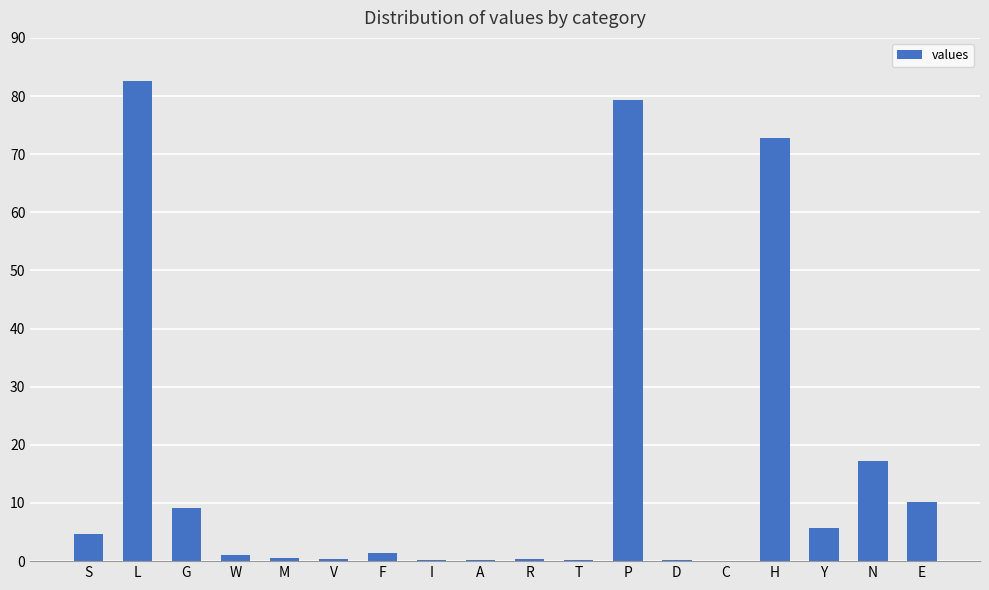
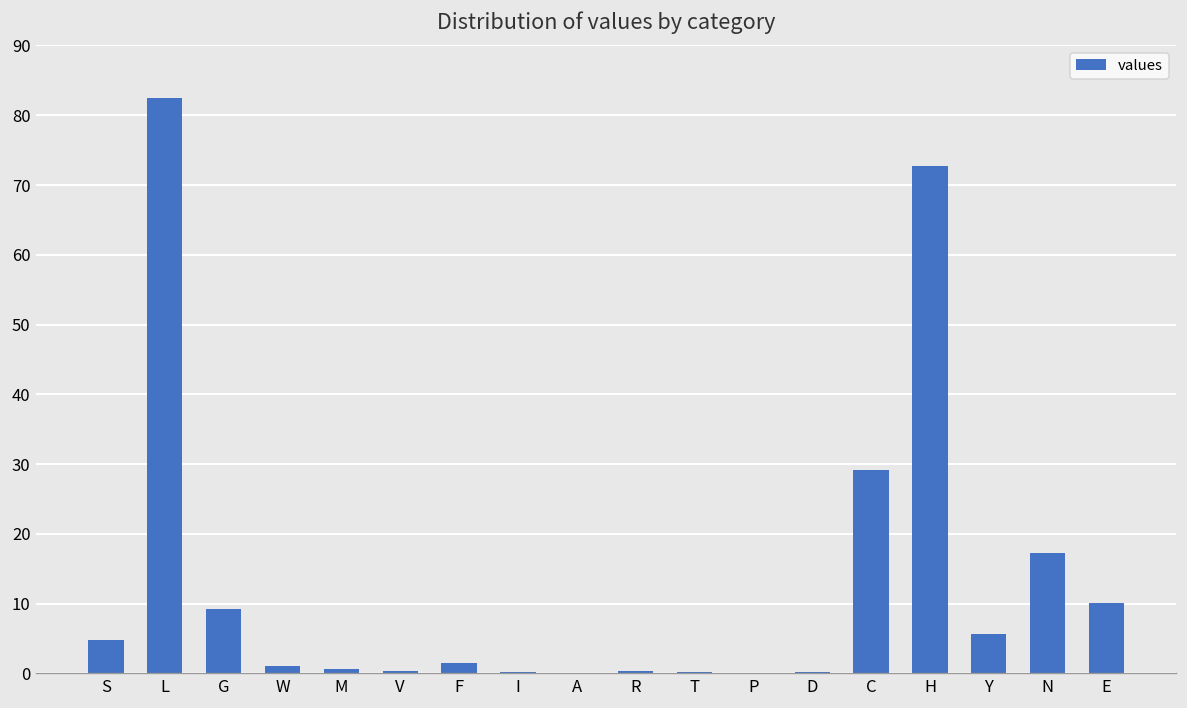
  {
    "S": 5,
    "L": 83,
    "G": 9,
    "W": 1,
    "M": 1,
    "F": 1,
-   "P": 79,
-   "C": 0,
+   "P": 0,
+   "C": 29,
    "H": 73,
    "Y": 6,
    "N": 17,
    "E": 10
  }
